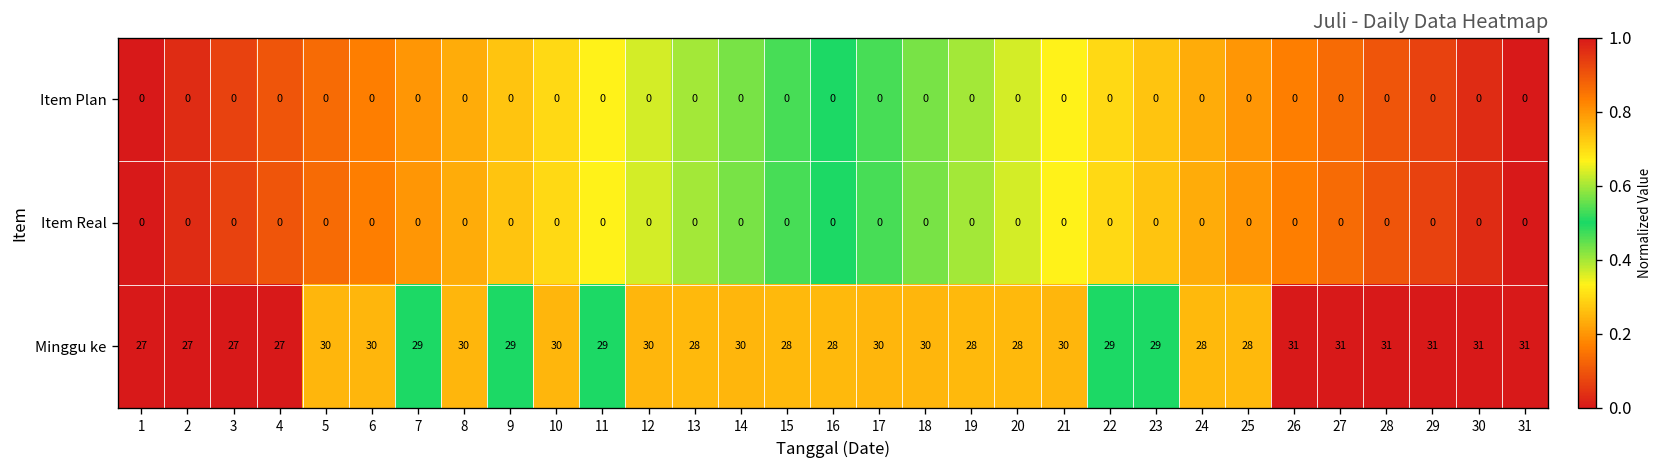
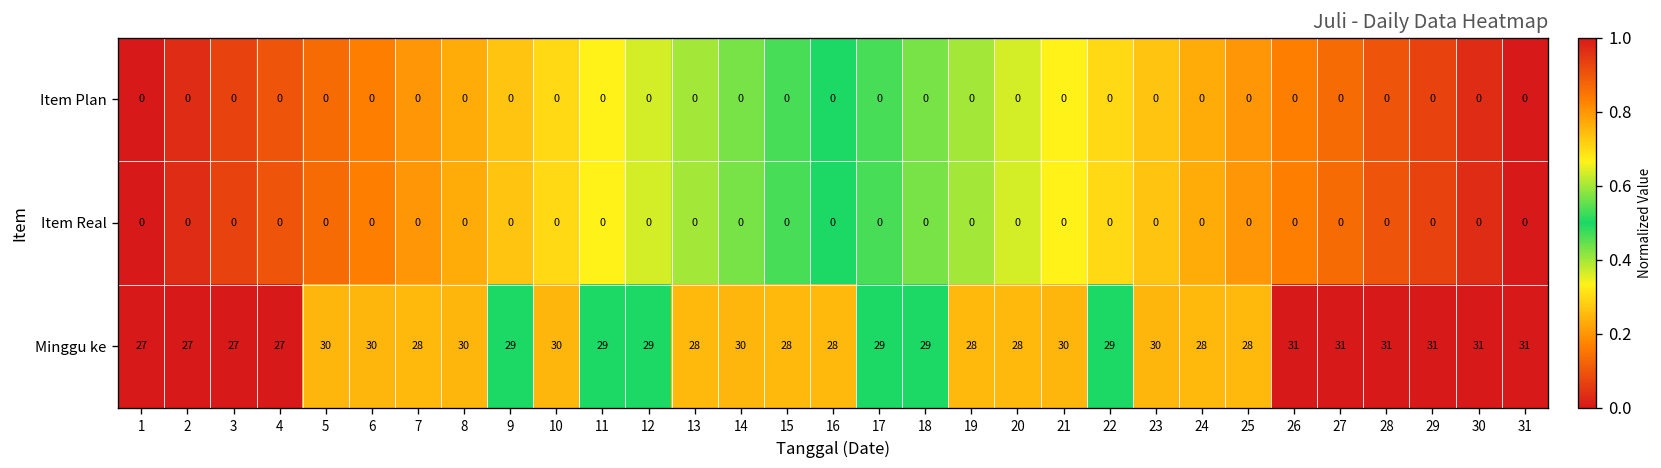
  {
    "Item Plan": {
      "1": 0,
      "2": 0,
      "3": 0,
      "4": 0,
      "5": 0,
      "6": 0,
      "7": 0,
      "8": 0,
      "9": 0,
      "10": 0,
      "11": 0,
      "12": 0,
      "13": 0,
      "14": 0,
      "15": 0,
      "16": 0,
      "17": 0,
      "18": 0,
      "19": 0,
      "20": 0,
      "21": 0,
      "22": 0,
      "23": 0,
      "24": 0,
      "25": 0,
      "26": 0,
      "27": 0,
      "28": 0,
      "29": 0,
      "30": 0,
      "31": 0
    },
    "Item Real": {
      "1": 0,
      "2": 0,
      "3": 0,
      "4": 0,
      "5": 0,
      "6": 0,
      "7": 0,
      "8": 0,
      "9": 0,
      "10": 0,
      "11": 0,
      "12": 0,
      "13": 0,
      "14": 0,
      "15": 0,
      "16": 0,
      "17": 0,
      "18": 0,
      "19": 0,
      "20": 0,
      "21": 0,
      "22": 0,
      "23": 0,
      "24": 0,
      "25": 0,
      "26": 0,
      "27": 0,
      "28": 0,
      "29": 0,
      "30": 0,
      "31": 0
    },
    "Minggu ke": {
      "1": 27,
      "2": 27,
      "3": 27,
      "4": 27,
      "5": 30,
      "6": 30,
-     "7": 29,
+     "7": 28,
      "8": 30,
      "9": 29,
      "10": 30,
      "11": 29,
-     "12": 30,
+     "12": 29,
      "13": 28,
      "14": 30,
      "15": 28,
      "16": 28,
-     "17": 30,
-     "18": 30,
+     "17": 29,
+     "18": 29,
      "19": 28,
      "20": 28,
      "21": 30,
      "22": 29,
-     "23": 29,
+     "23": 30,
      "24": 28,
      "25": 28,
      "26": 31,
      "27": 31,
      "28": 31,
      "29": 31,
      "30": 31,
      "31": 31
    }
  }
